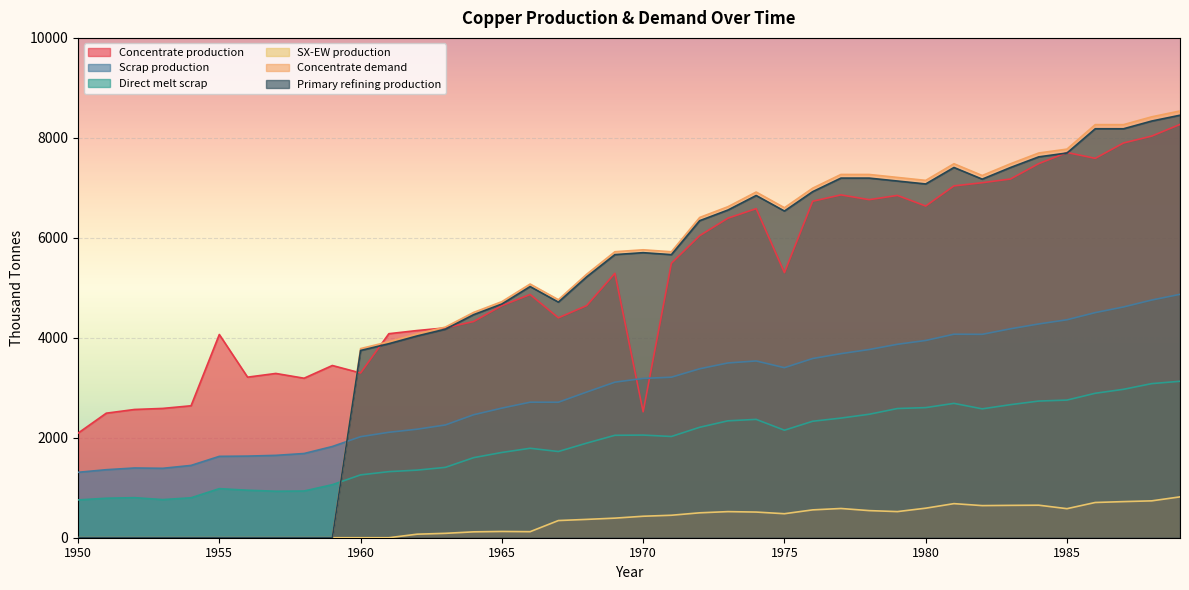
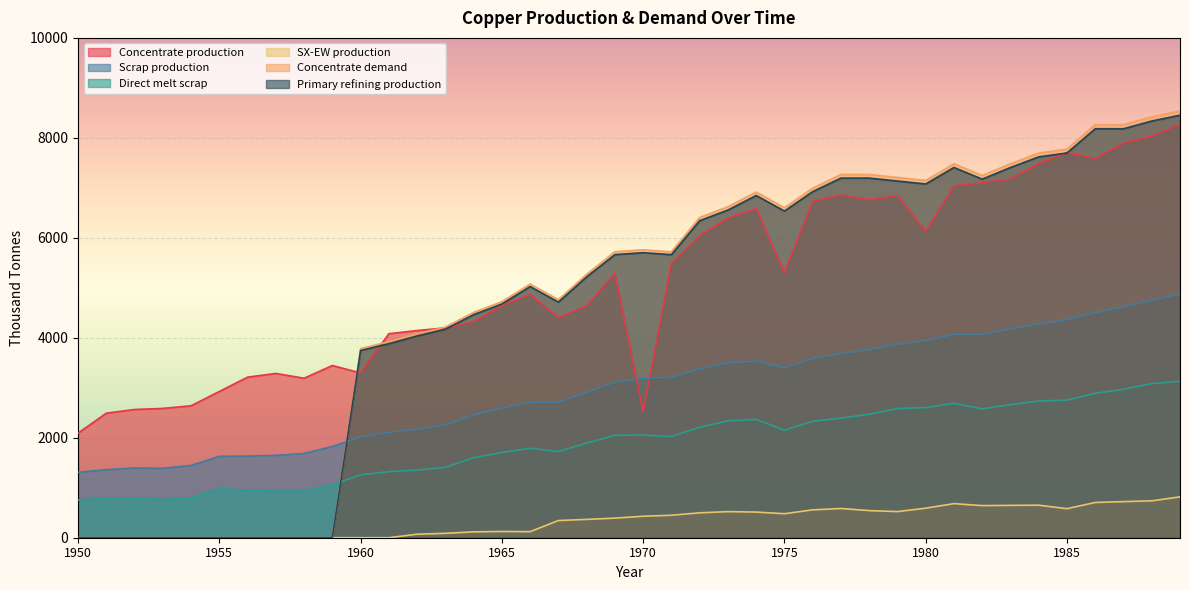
  {
    "Concentrate production": {
      "1950": 2100,
-     "1955": 4100,
+     "1955": 2900,
      "1960": 3300,
      "1970": 2500,
      "1975": 5300,
-     "1980": 6600
+     "1980": 6100
    },
    "Primary refining production": {
      "1970": 5700,
      "1975": 6500,
      "1980": 7100
    }
  }
